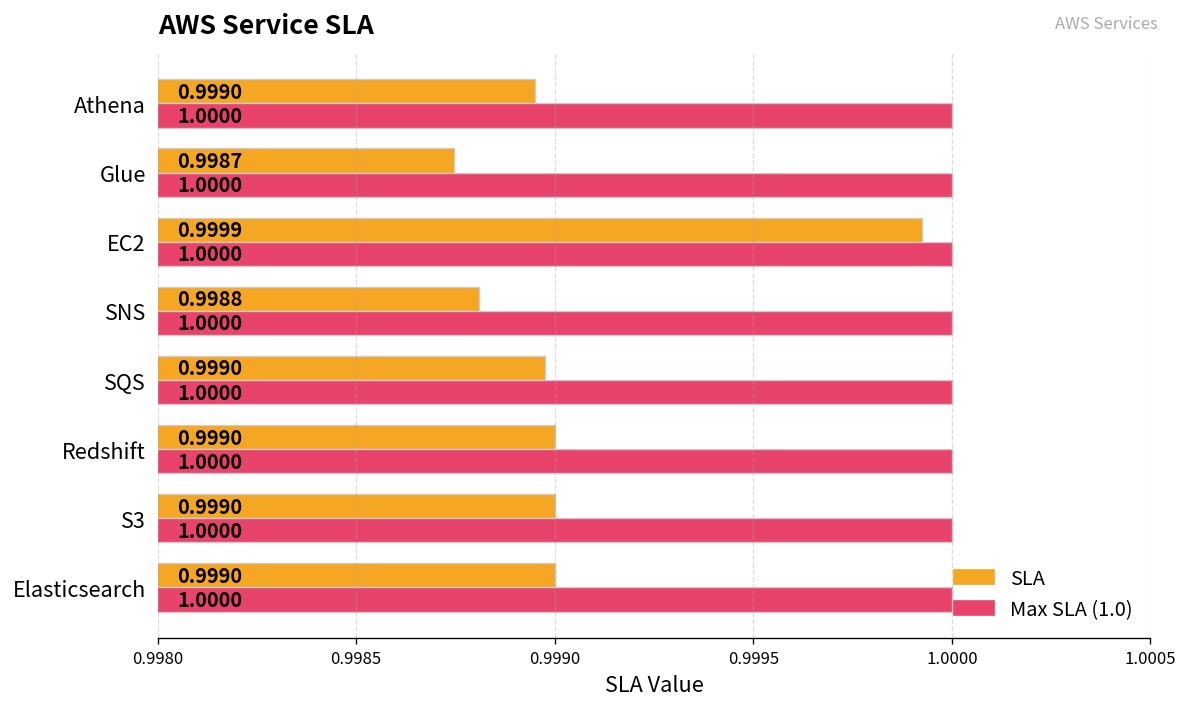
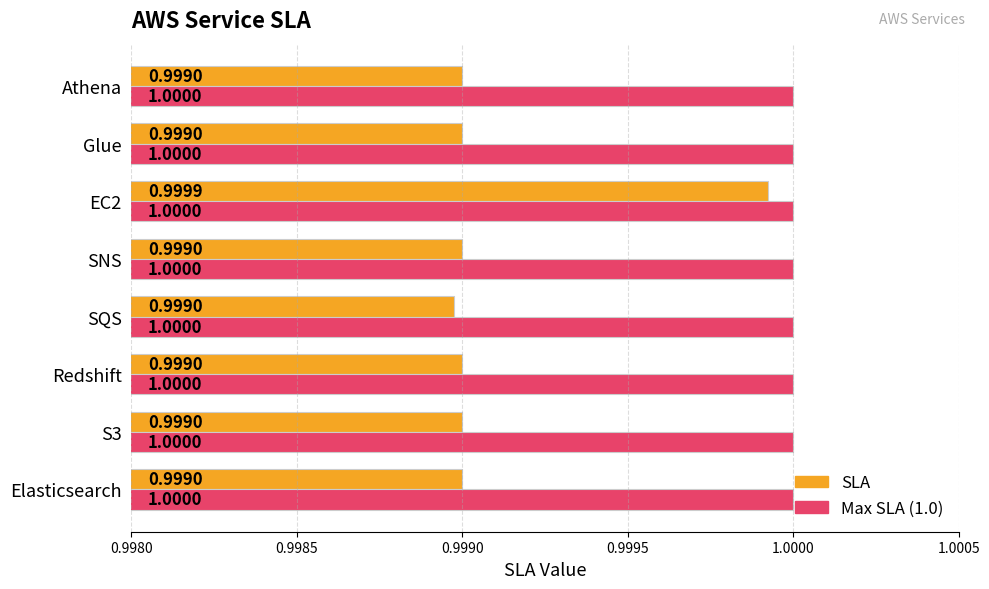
  {
    "SLA": {
-     "Athena": 0.99895,
-     "Glue": 0.9987,
+     "Athena": 0.99900,
+     "Glue": 0.9990,
      "EC2": 0.9999,
-     "SNS": 0.9988,
+     "SNS": 0.9990,
      "SQS": 0.9990,
      "Redshift": 0.9990,
      "S3": 0.9990,
      "Elasticsearch": 0.9990
    },
    "Max SLA (1.0)": {
      "Athena": 1.0000,
      "Glue": 1.0000,
      "EC2": 1.0000,
      "SNS": 1.0000,
      "SQS": 1.0000,
      "Redshift": 1.0000,
      "S3": 1.0000,
      "Elasticsearch": 1.0000
    }
  }
